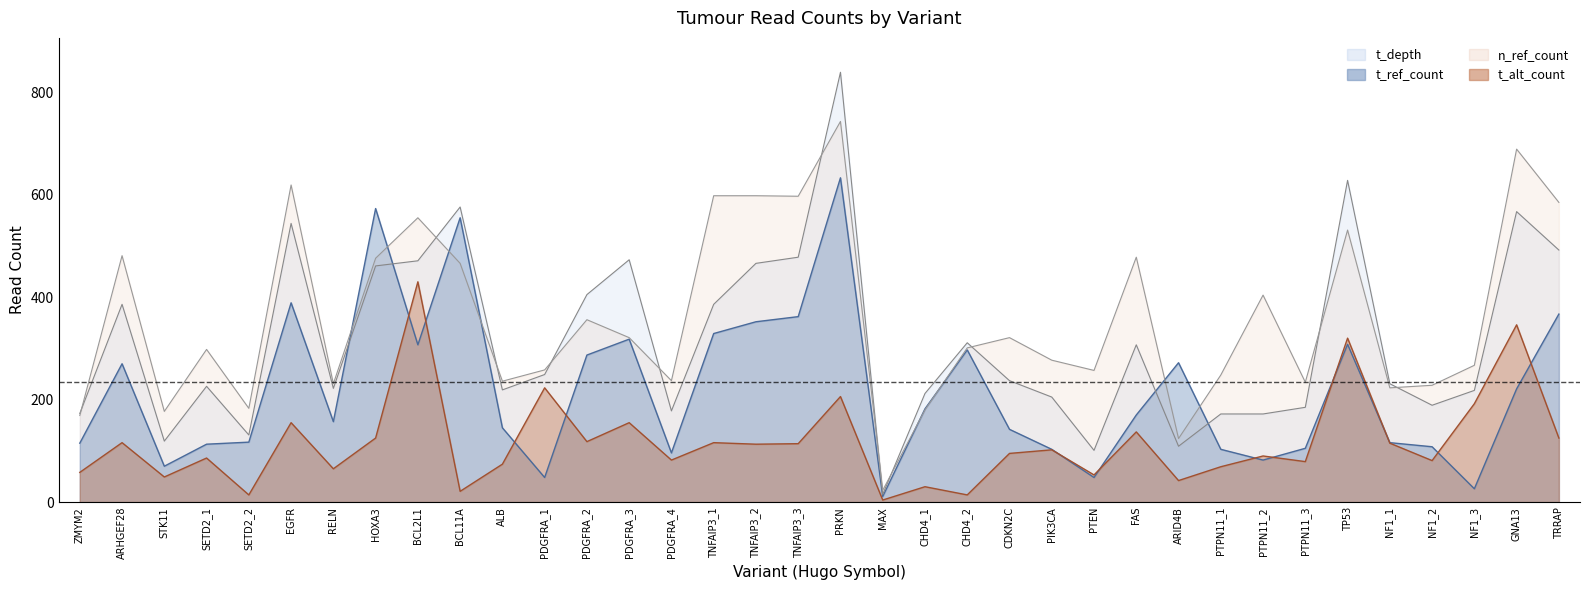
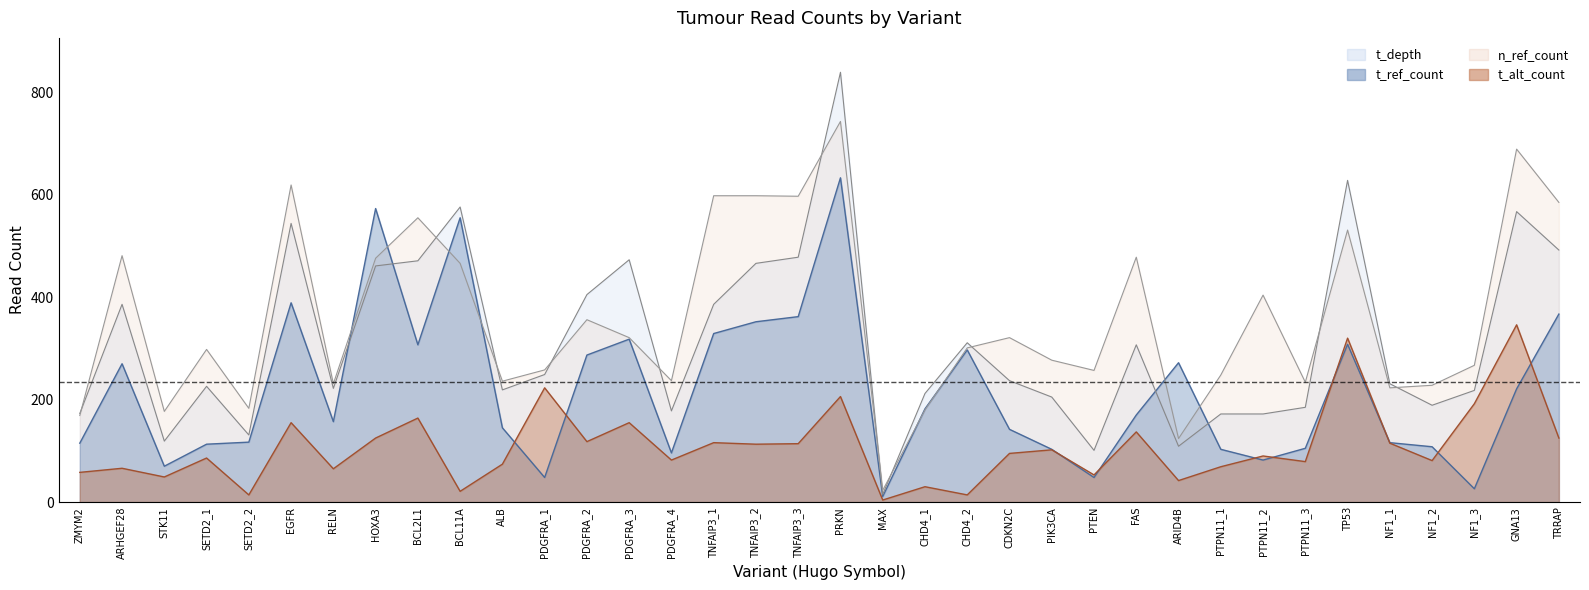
  {
    "t_alt_count": {
      "ZMYM2": 60,
-     "ARHGEF28": 120,
+     "ARHGEF28": 70,
      "STK11": 50,
      "SETD2_1": 90,
      "SETD2_2": 10,
      "EGFR": 160,
      "RELN": 70,
      "HOXA3": 130,
-     "BCL2L1": 430,
+     "BCL2L1": 160,
      "BCL11A": 20,
      "ALB": 70,
      "PDGFRA_1": 220,
      "PDGFRA_2": 120,
      "PDGFRA_3": 160,
      "PDGFRA_4": 80,
      "TNFAIP3_1": 120,
      "TNFAIP3_2": 110,
      "TNFAIP3_3": 110,
      "PRKN": 210,
      "MAX": 0,
      "CHD4_1": 30,
      "CHD4_2": 10,
      "CDKN2C": 100,
      "PTEN": 50,
      "FAS": 140,
      "ARID4B": 40,
      "PTPN11_1": 70,
      "PTPN11_2": 90,
      "PTPN11_3": 80,
      "TP53": 320,
      "NF1_2": 80,
      "NF1_3": 190,
      "GNA13": 350,
      "TRRAP": 130
    },
    "t_ref_count": {
      "ZMYM2": 120,
      "ARHGEF28": 270,
      "STK11": 70,
      "SETD2_1": 110,
      "SETD2_2": 120,
      "EGFR": 390,
      "RELN": 160,
      "HOXA3": 570,
      "BCL2L1": 310,
      "BCL11A": 560,
      "ALB": 150,
      "PDGFRA_1": 50,
      "PDGFRA_2": 290,
      "PDGFRA_4": 100,
      "TNFAIP3_1": 330,
      "TNFAIP3_2": 350,
      "TNFAIP3_3": 360,
      "PRKN": 630,
      "CDKN2C": 140,
      "PTEN": 50,
      "FAS": 170,
      "ARID4B": 270,
      "PTPN11_1": 100,
      "PTPN11_2": 80,
      "PTPN11_3": 110,
      "TP53": 310,
      "NF1_2": 110,
      "NF1_3": 30,
      "GNA13": 220,
      "TRRAP": 370
    }
  }
